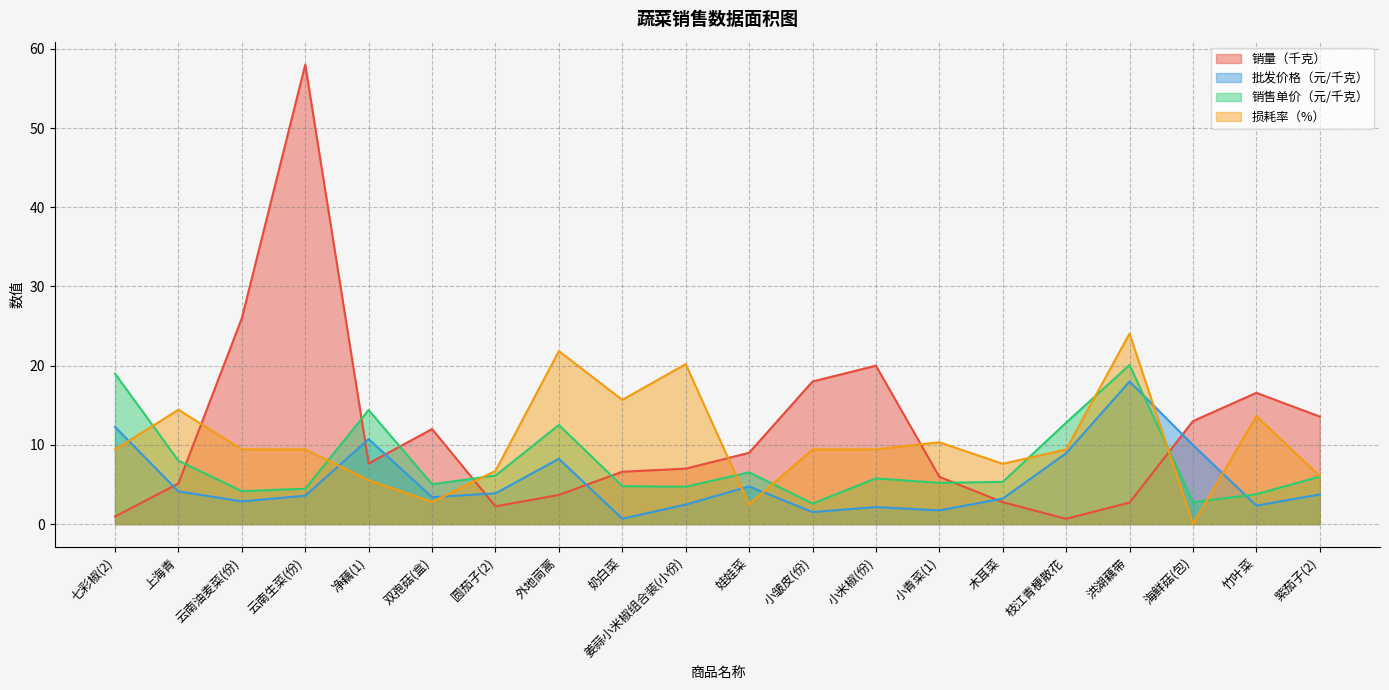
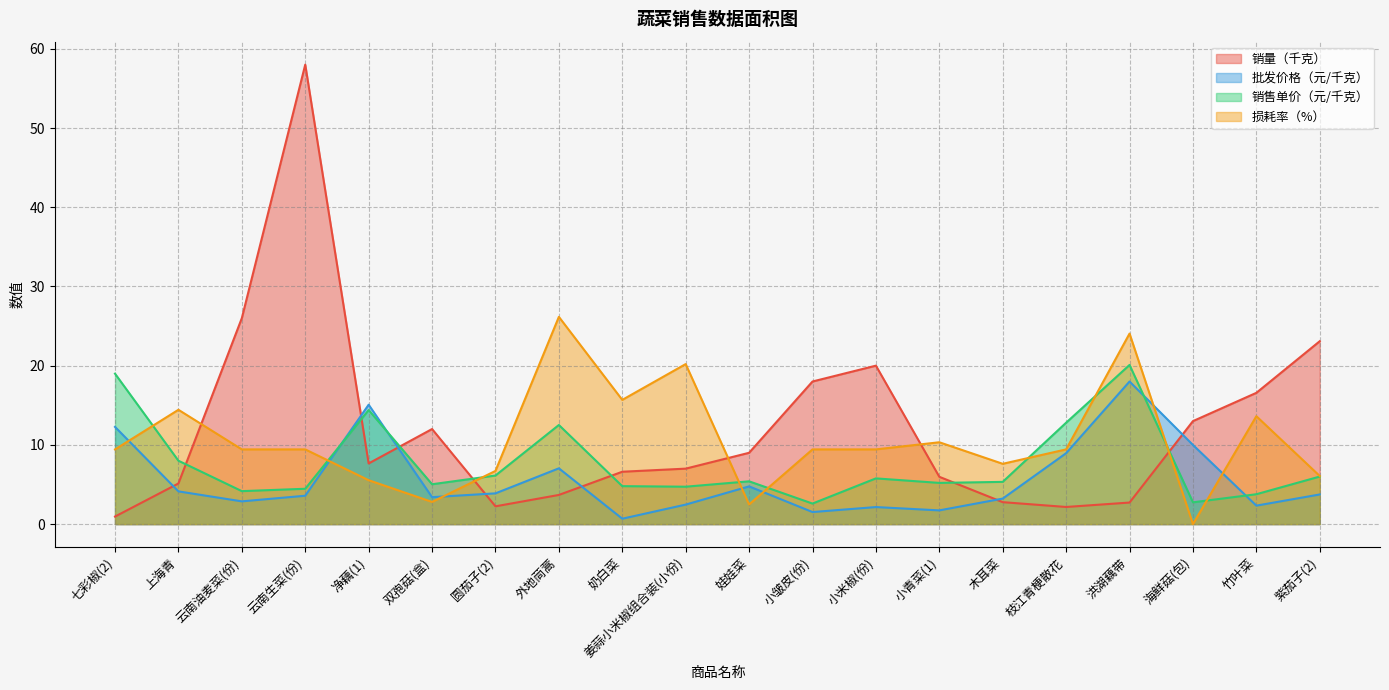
  {
    "销量（千克）": {
      "七彩椒(2)": 1,
      "上海青": 5,
      "云南油麦菜(份)": 26,
      "云南生菜(份)": 58,
      "净藕(1)": 8,
      "双孢菇(盒)": 12,
      "圆茄子(2)": 2,
      "外地茼蒿": 4,
      "奶白菜": 7,
      "姜蒜小米椒组合装(小份)": 7,
      "娃娃菜": 9,
      "小皱皮(份)": 18,
      "小米椒(份)": 20,
      "小青菜(1)": 6,
      "木耳菜": 3,
-     "枝江青梗散花": 1,
+     "枝江青梗散花": 2,
      "洪湖藕带": 3,
      "海鲜菇(包)": 13,
      "竹叶菜": 17,
-     "紫茄子(2)": 14
+     "紫茄子(2)": 23
    },
    "批发价格（元/千克）": {
      "七彩椒(2)": 12,
      "上海青": 4,
      "云南油麦菜(份)": 3,
      "云南生菜(份)": 4,
-     "净藕(1)": 11,
+     "净藕(1)": 15,
      "双孢菇(盒)": 3,
      "圆茄子(2)": 4,
-     "外地茼蒿": 8,
+     "外地茼蒿": 7,
      "奶白菜": 1,
      "姜蒜小米椒组合装(小份)": 2,
      "娃娃菜": 5,
      "小皱皮(份)": 2,
      "小米椒(份)": 2,
      "小青菜(1)": 2,
      "木耳菜": 3,
      "枝江青梗散花": 9,
      "洪湖藕带": 18,
      "海鲜菇(包)": 10,
      "竹叶菜": 2,
      "紫茄子(2)": 4
    },
    "销售单价（元/千克）": {
      "七彩椒(2)": 19,
      "上海青": 8,
      "云南油麦菜(份)": 4,
      "云南生菜(份)": 4,
      "净藕(1)": 14,
      "双孢菇(盒)": 5,
      "圆茄子(2)": 6,
      "外地茼蒿": 13,
      "奶白菜": 5,
      "姜蒜小米椒组合装(小份)": 5,
-     "娃娃菜": 7,
+     "娃娃菜": 5,
      "小皱皮(份)": 3,
      "小米椒(份)": 6,
      "小青菜(1)": 5,
      "木耳菜": 5,
      "枝江青梗散花": 13,
      "洪湖藕带": 20,
      "海鲜菇(包)": 3,
      "竹叶菜": 4
    },
    "损耗率（%）": {
      "七彩椒(2)": 9,
      "上海青": 14,
      "云南油麦菜(份)": 9,
      "云南生菜(份)": 9,
      "净藕(1)": 6,
      "双孢菇(盒)": 3,
      "圆茄子(2)": 7,
-     "外地茼蒿": 22,
+     "外地茼蒿": 26,
      "奶白菜": 16,
      "姜蒜小米椒组合装(小份)": 20,
      "娃娃菜": 2,
      "小皱皮(份)": 9,
      "小米椒(份)": 9,
      "小青菜(1)": 10,
      "木耳菜": 8,
      "枝江青梗散花": 9,
      "洪湖藕带": 24,
      "海鲜菇(包)": 0,
      "竹叶菜": 14
    }
  }
